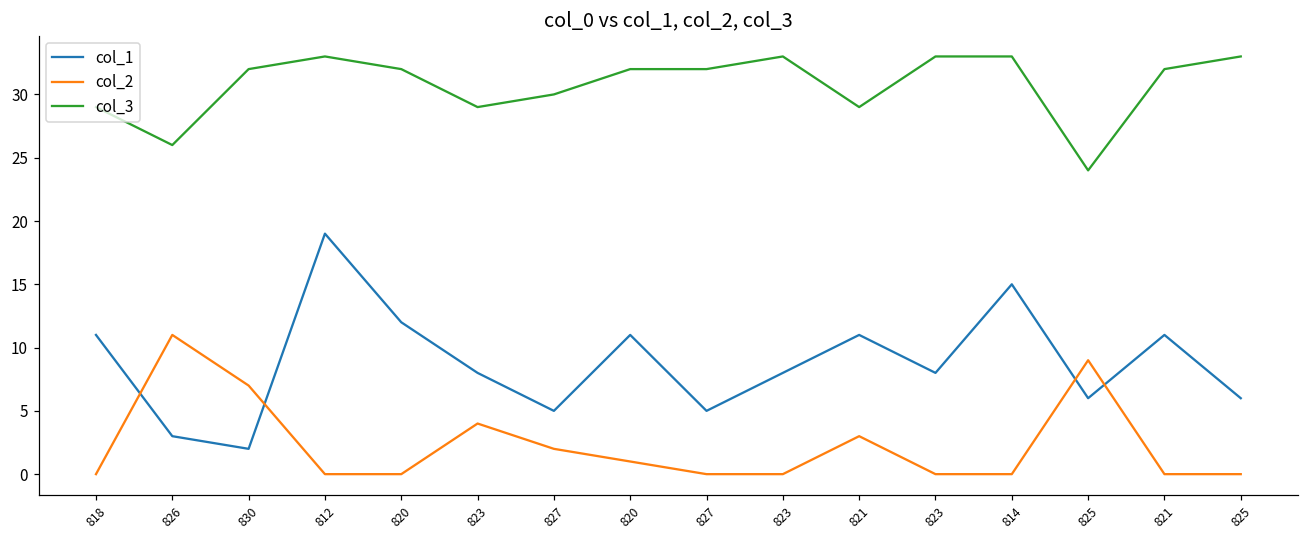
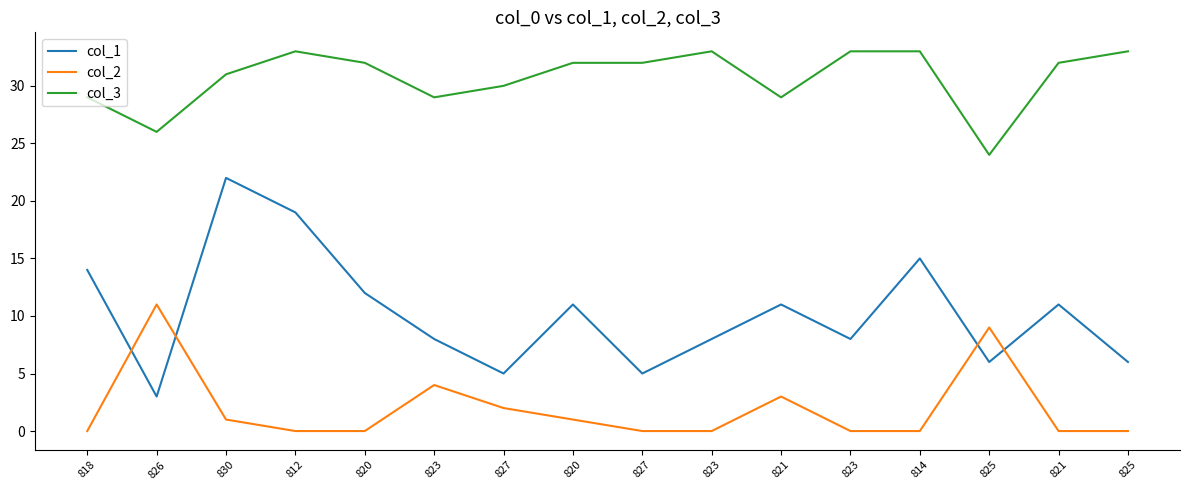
  {
    "col_1": {
-     "818": 11,
+     "818": 14,
      "826": 3,
-     "830": 2,
+     "830": 22,
      "812": 19,
      "814": 15
    },
    "col_2": {
      "818": 0,
      "826": 11,
-     "830": 7,
+     "830": 1,
      "812": 0,
      "814": 0
    },
    "col_3": {
      "826": 26,
-     "830": 32,
+     "830": 31,
      "812": 33,
      "814": 33
    }
  }
